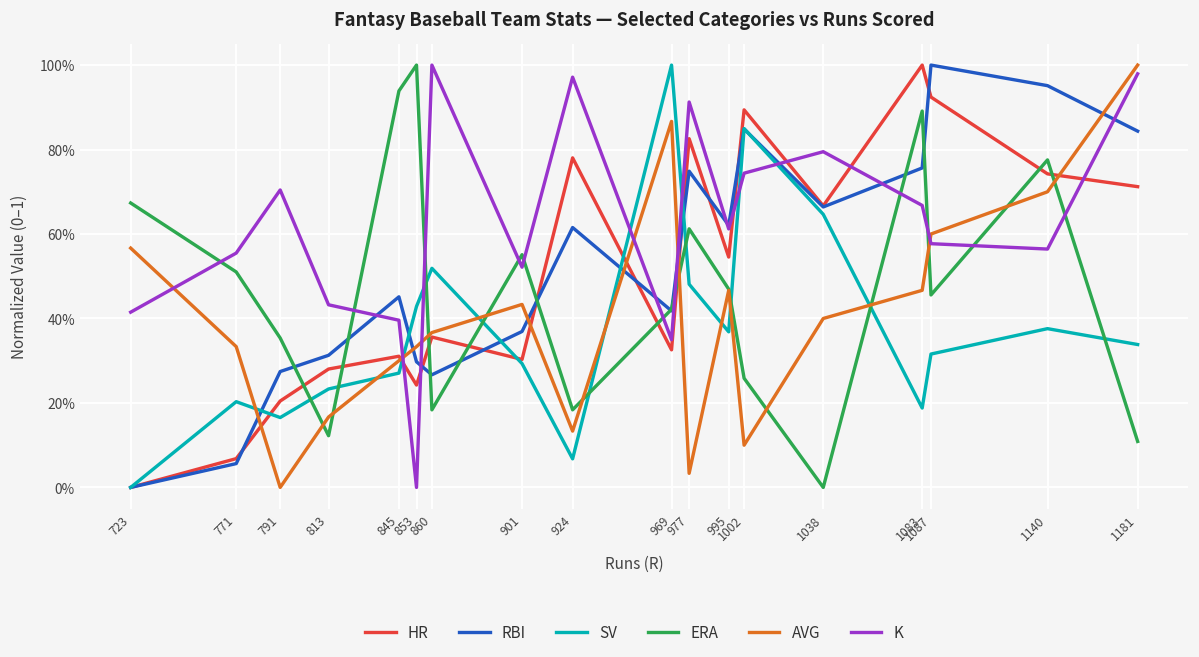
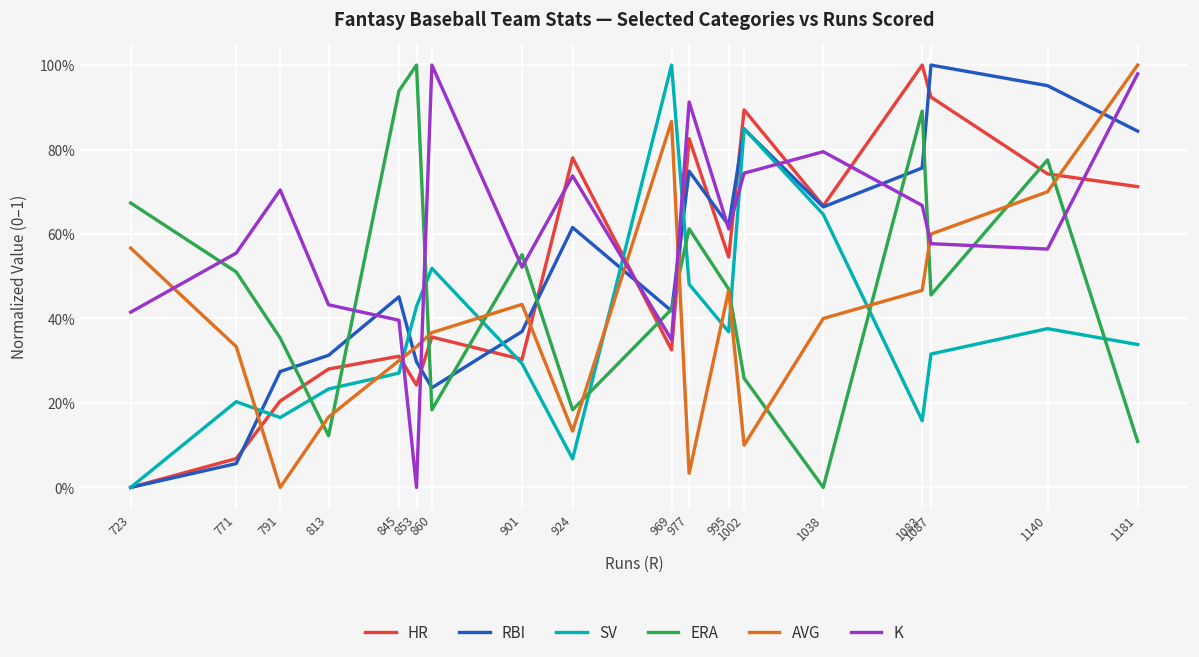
  {
    "RBI": {
      "771": "6%",
      "791": "27%",
      "813": "31%",
      "845": "45%",
      "853": "30%",
-     "860": "27%",
+     "860": "24%",
      "901": "37%",
      "924": "62%",
      "977": "75%",
      "995": "62%",
      "1083": "76%",
      "1087": "100%",
      "1140": "95%",
      "1181": "84%"
    },
    "SV": {
      "771": "20%",
      "791": "17%",
      "813": "23%",
      "845": "27%",
      "853": "43%",
      "860": "52%",
      "901": "29%",
      "924": "7%",
      "969": "100%",
      "977": "48%",
      "995": "37%",
      "1038": "65%",
-     "1083": "19%",
+     "1083": "16%",
      "1087": "32%",
      "1140": "38%",
      "1181": "34%"
    },
    "ERA": {
      "723": "67%",
      "771": "51%",
      "791": "35%",
      "813": "12%",
      "845": "94%",
      "853": "100%",
      "860": "18%",
      "901": "55%",
      "924": "18%",
      "977": "61%",
      "1002": "26%",
      "1038": "0%",
      "1083": "89%",
      "1087": "46%",
      "1140": "78%",
      "1181": "11%"
    },
    "K": {
      "723": "41%",
      "771": "55%",
      "791": "70%",
      "813": "43%",
      "845": "40%",
      "853": "0%",
      "860": "100%",
      "901": "52%",
-     "924": "97%",
+     "924": "74%",
      "969": "35%",
      "977": "91%",
      "995": "61%",
      "1002": "74%",
      "1038": "79%",
      "1083": "67%",
      "1087": "58%",
      "1140": "56%",
      "1181": "98%"
    }
  }
